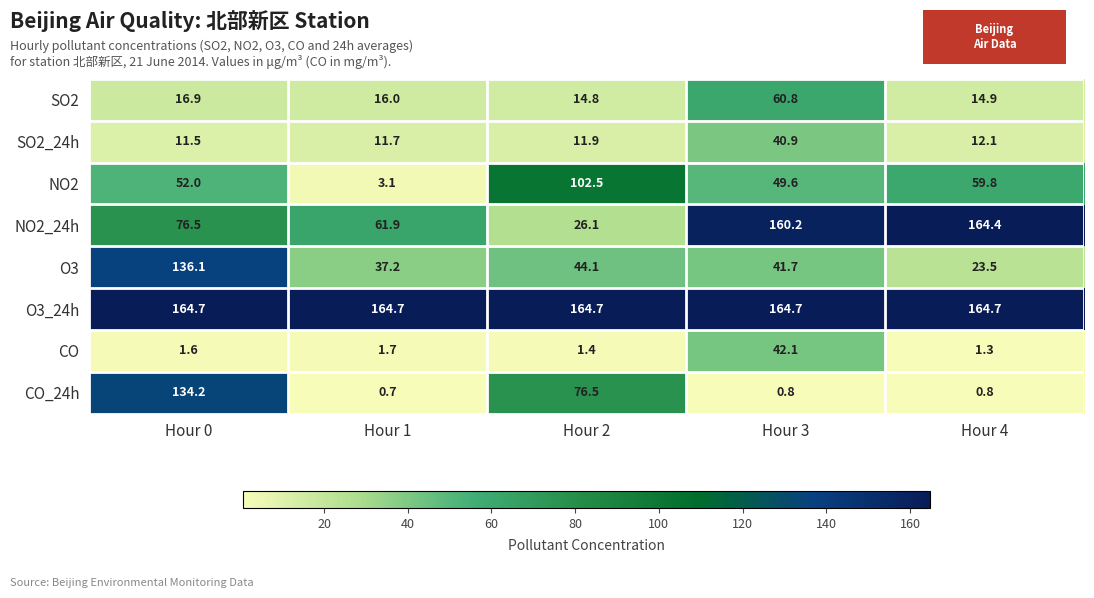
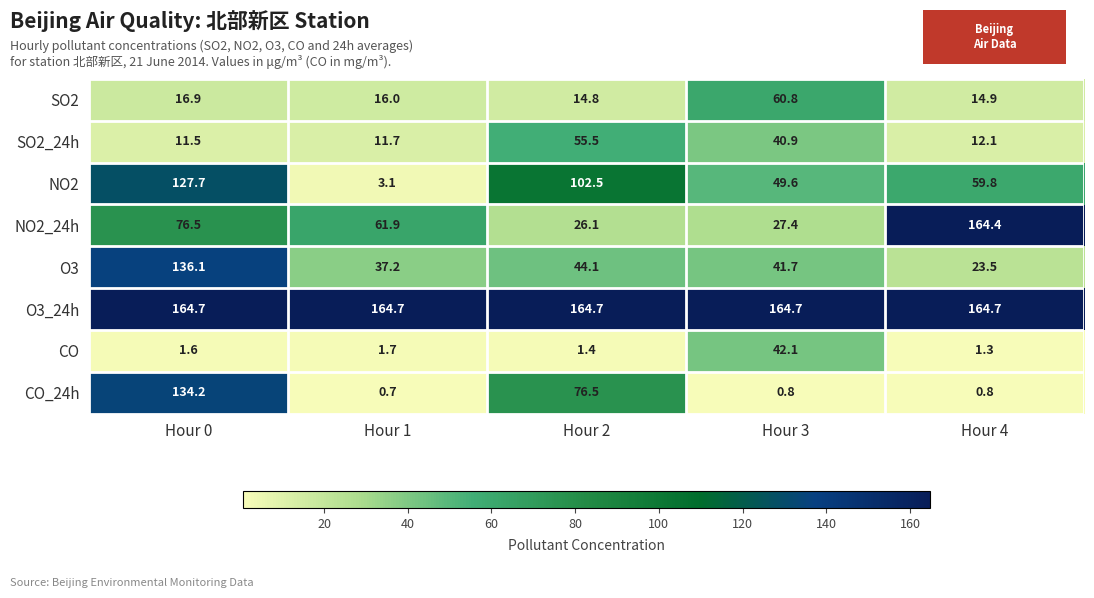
  {
    "SO2": {
      "Hour 0": 16.9,
      "Hour 1": 16.0,
      "Hour 2": 14.8,
      "Hour 3": 60.8,
      "Hour 4": 14.9
    },
    "SO2_24h": {
      "Hour 0": 11.5,
      "Hour 1": 11.7,
-     "Hour 2": 11.9,
+     "Hour 2": 55.5,
      "Hour 3": 40.9,
      "Hour 4": 12.1
    },
    "NO2": {
-     "Hour 0": 52.0,
+     "Hour 0": 127.7,
      "Hour 1": 3.1,
      "Hour 2": 102.5,
      "Hour 3": 49.6,
      "Hour 4": 59.8
    },
    "NO2_24h": {
      "Hour 0": 76.5,
      "Hour 1": 61.9,
      "Hour 2": 26.1,
-     "Hour 3": 160.2,
+     "Hour 3": 27.4,
      "Hour 4": 164.4
    },
    "O3": {
      "Hour 0": 136.1,
      "Hour 1": 37.2,
      "Hour 2": 44.1,
      "Hour 3": 41.7,
      "Hour 4": 23.5
    },
    "O3_24h": {
      "Hour 0": 164.7,
      "Hour 1": 164.7,
      "Hour 2": 164.7,
      "Hour 3": 164.7,
      "Hour 4": 164.7
    },
    "CO": {
      "Hour 0": 1.6,
      "Hour 1": 1.7,
      "Hour 2": 1.4,
      "Hour 3": 42.1,
      "Hour 4": 1.3
    },
    "CO_24h": {
      "Hour 0": 134.2,
      "Hour 1": 0.7,
      "Hour 2": 76.5,
      "Hour 3": 0.8,
      "Hour 4": 0.8
    }
  }
